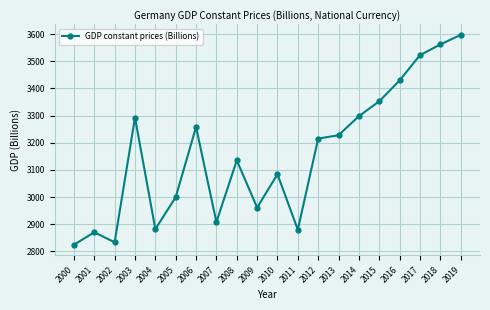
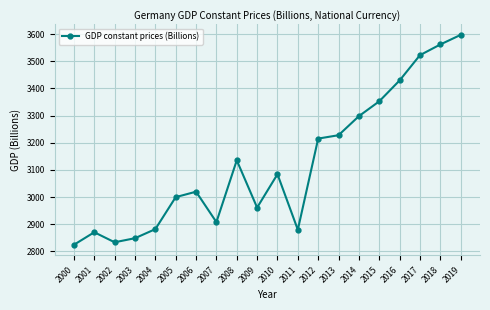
  {
    "2000": 2820,
    "2001": 2870,
    "2002": 2830,
-   "2003": 3290,
+   "2003": 2850,
    "2004": 2880,
    "2005": 3000,
-   "2006": 3260,
+   "2006": 3020,
    "2007": 2910,
    "2008": 3140,
    "2009": 2960,
    "2010": 3080,
    "2011": 2880,
    "2012": 3220,
    "2013": 3230,
    "2014": 3300,
    "2015": 3350,
    "2016": 3430,
    "2017": 3520,
    "2018": 3560,
    "2019": 3600
  }
